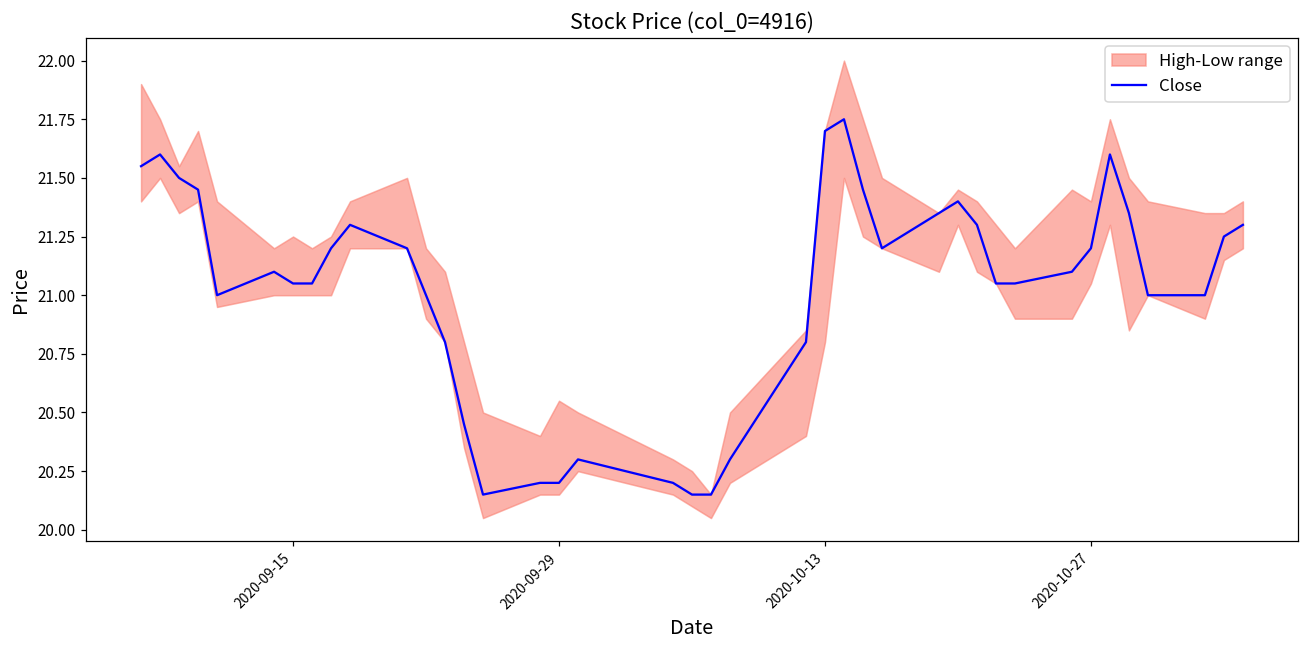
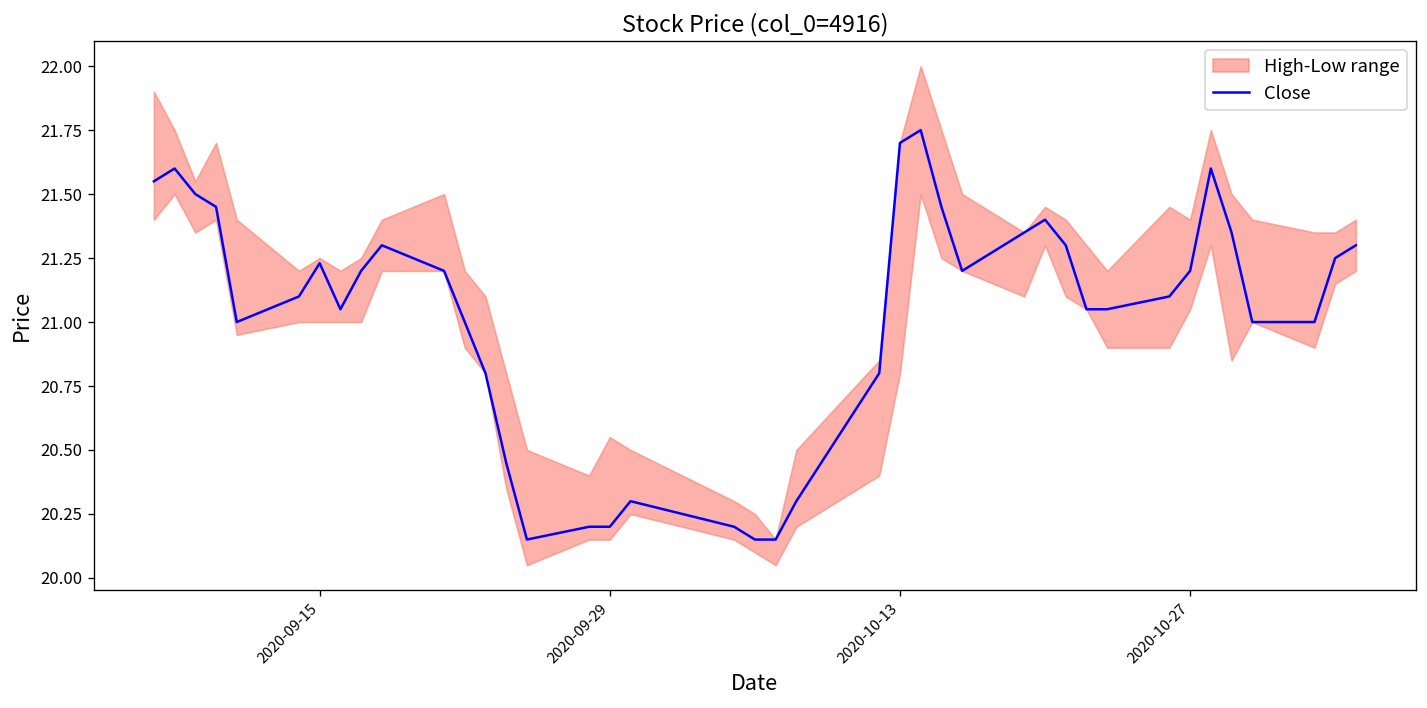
  {
    "Close": {
-     "2020-09-15": 21.05,
+     "2020-09-15": 21.23,
      "2020-09-29": 20.20,
      "2020-10-27": 21.20
    }
  }
